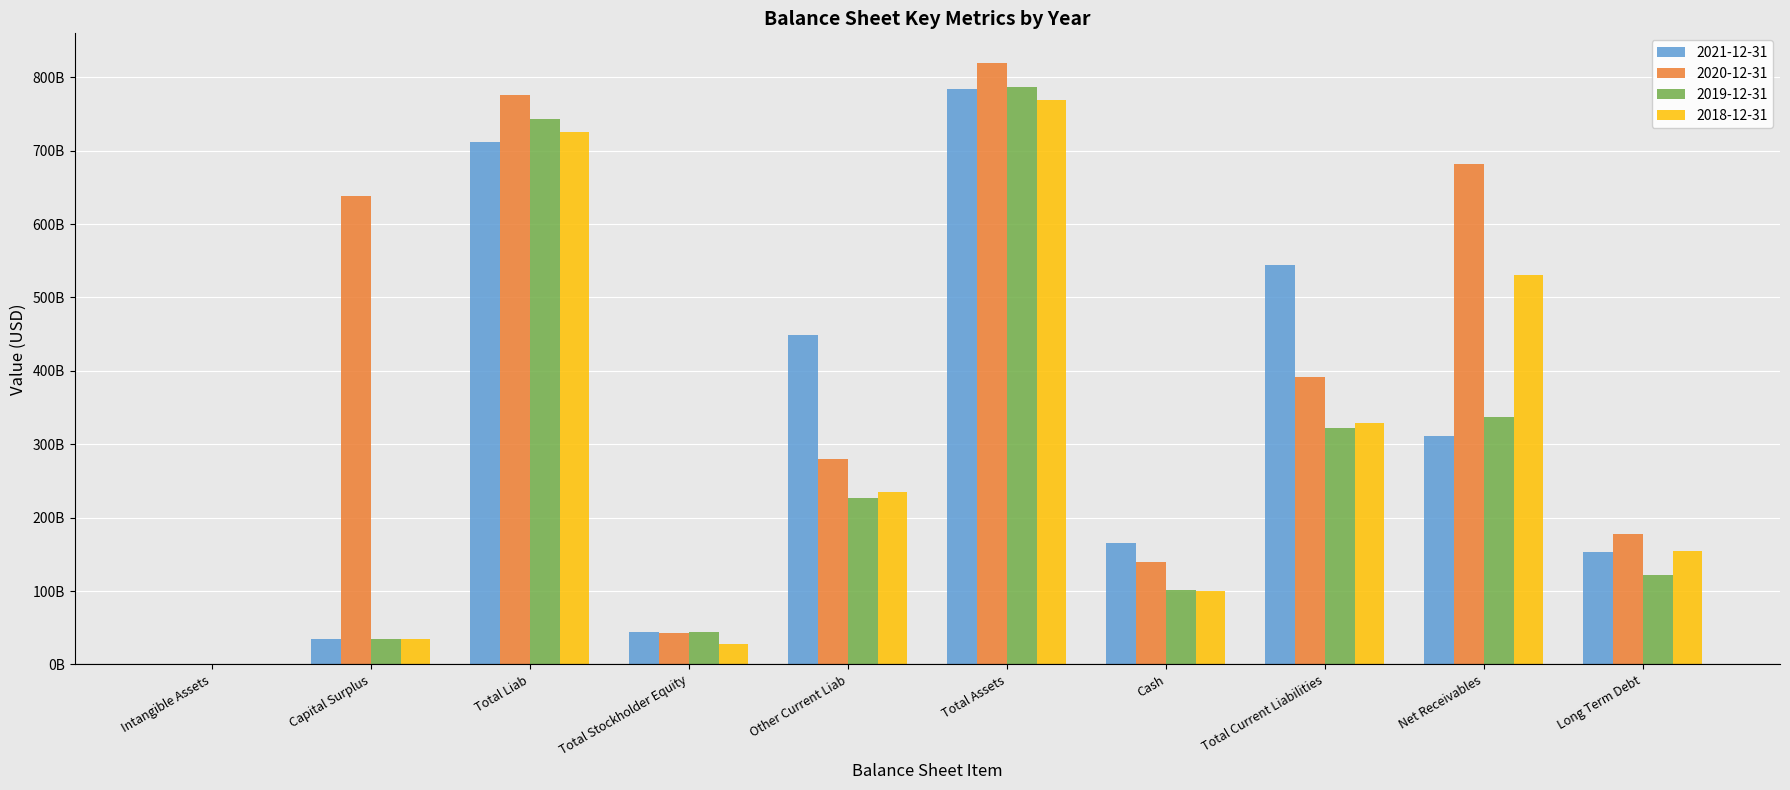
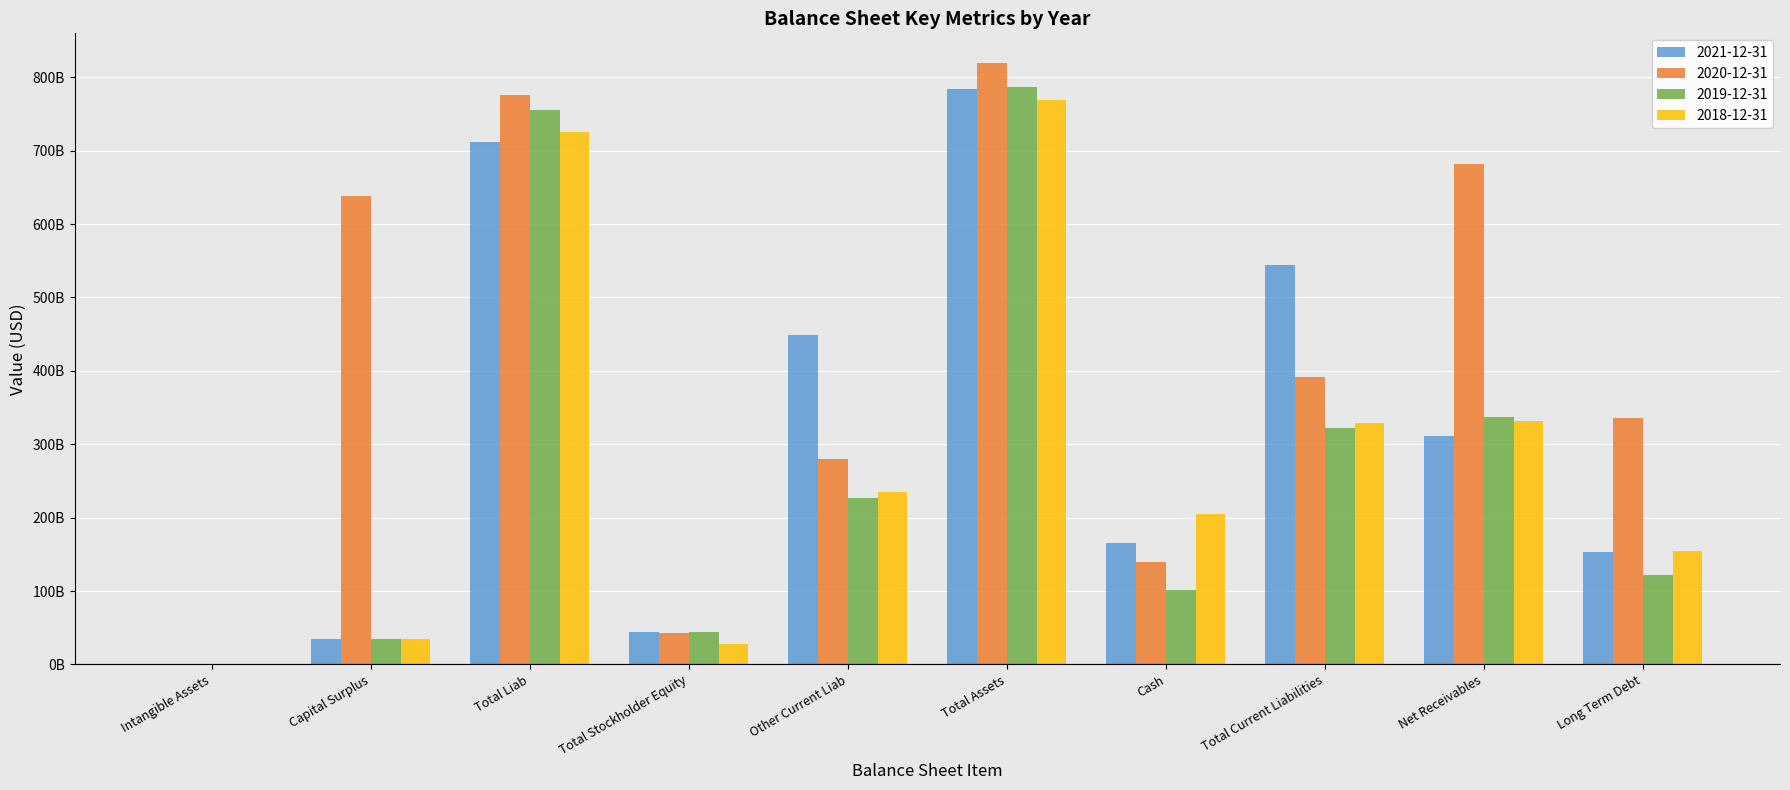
  {
    "2021-12-31": {
      "Capital Surplus": 30000000000,
      "Total Liab": 710000000000,
      "Total Stockholder Equity": 40000000000,
      "Other Current Liab": 450000000000,
      "Total Assets": 780000000000,
      "Cash": 160000000000,
      "Total Current Liabilities": 540000000000,
      "Net Receivables": 310000000000,
      "Long Term Debt": 150000000000
    },
    "2020-12-31": {
      "Capital Surplus": 640000000000,
      "Total Liab": 780000000000,
      "Total Stockholder Equity": 40000000000,
      "Other Current Liab": 280000000000,
      "Total Assets": 820000000000,
      "Cash": 140000000000,
      "Total Current Liabilities": 390000000000,
      "Net Receivables": 680000000000,
-     "Long Term Debt": 180000000000
+     "Long Term Debt": 340000000000
    },
    "2019-12-31": {
      "Capital Surplus": 30000000000,
-     "Total Liab": 740000000000,
+     "Total Liab": 760000000000,
      "Total Stockholder Equity": 40000000000,
      "Other Current Liab": 230000000000,
      "Total Assets": 790000000000,
      "Cash": 100000000000,
      "Total Current Liabilities": 320000000000,
      "Net Receivables": 340000000000,
      "Long Term Debt": 120000000000
    },
    "2018-12-31": {
      "Capital Surplus": 30000000000,
      "Total Liab": 720000000000,
      "Total Stockholder Equity": 30000000000,
      "Other Current Liab": 240000000000,
      "Total Assets": 770000000000,
-     "Cash": 100000000000,
+     "Cash": 210000000000,
      "Total Current Liabilities": 330000000000,
-     "Net Receivables": 530000000000,
+     "Net Receivables": 330000000000,
      "Long Term Debt": 150000000000
    }
  }
